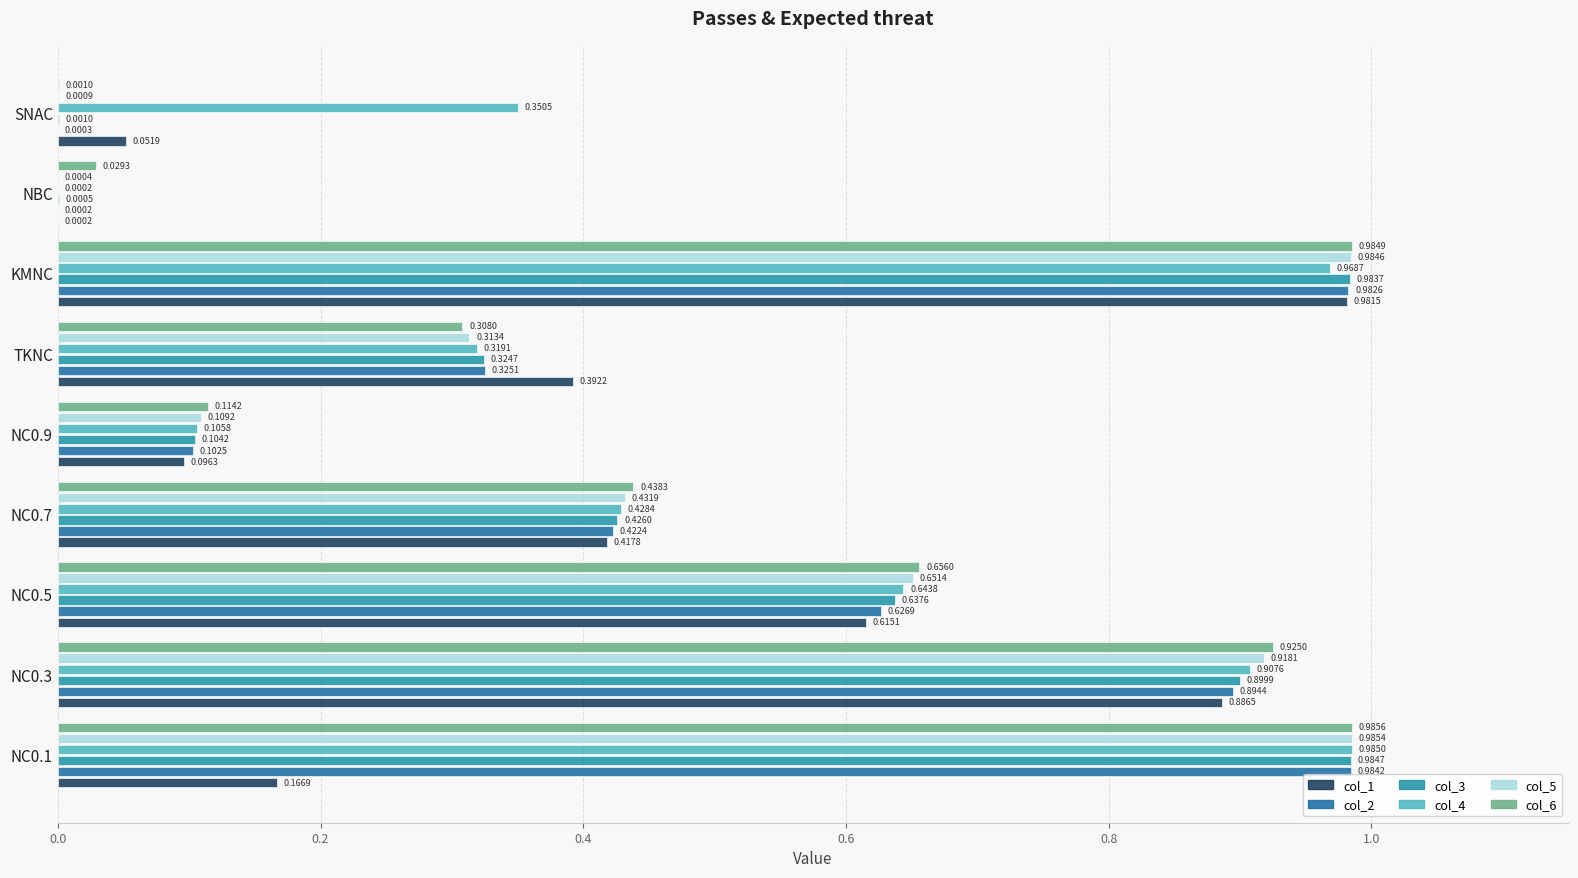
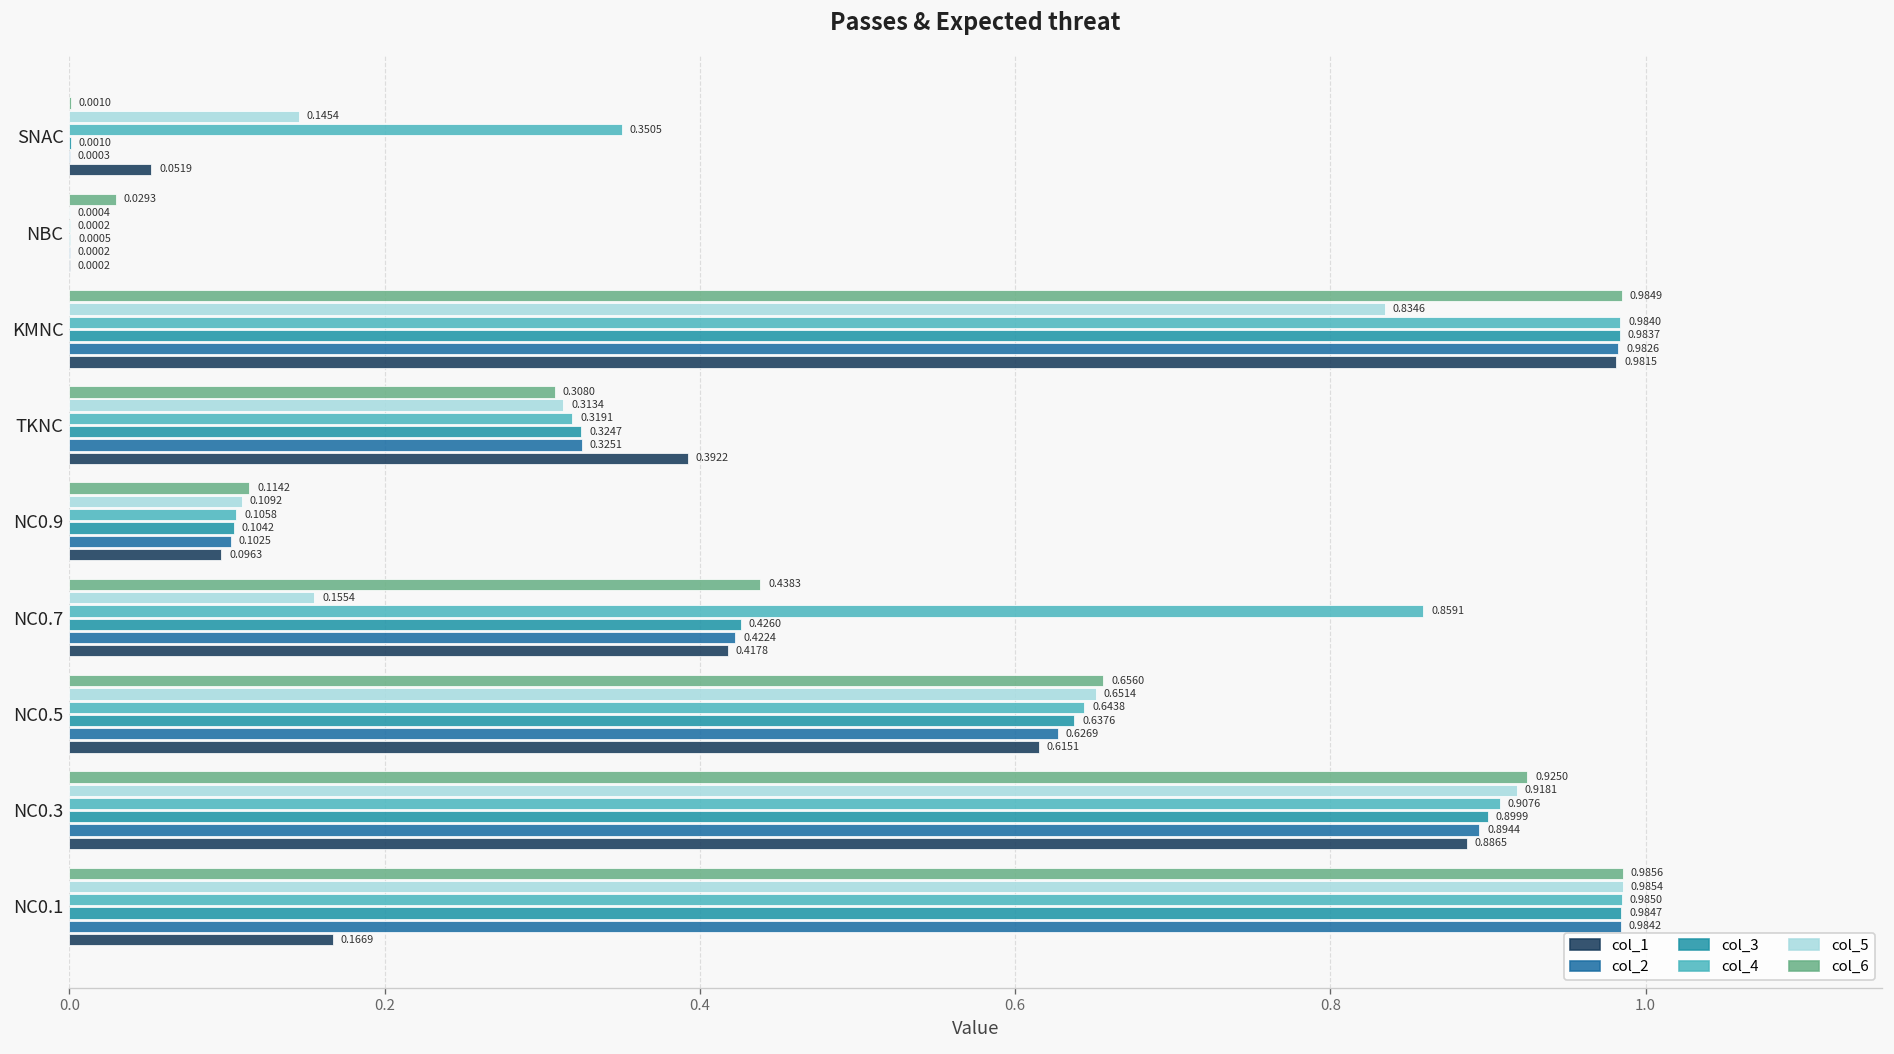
  {
    "col_1": {
      "SNAC": 0.0519,
      "NBC": 0.0002,
      "KMNC": 0.9815,
      "TKNC": 0.3922,
      "NC0.9": 0.0963,
      "NC0.7": 0.4178,
      "NC0.5": 0.6151,
      "NC0.3": 0.8865,
      "NC0.1": 0.1669
    },
    "col_4": {
      "SNAC": 0.3505,
      "NBC": 0.0002,
-     "KMNC": 0.9687,
+     "KMNC": 0.9840,
      "TKNC": 0.3191,
      "NC0.9": 0.1058,
-     "NC0.7": 0.4284,
+     "NC0.7": 0.8591,
      "NC0.5": 0.6438,
      "NC0.3": 0.9076,
      "NC0.1": 0.9850
    },
    "col_5": {
-     "SNAC": 0.0009,
+     "SNAC": 0.1454,
      "NBC": 0.0004,
-     "KMNC": 0.9846,
+     "KMNC": 0.8346,
      "TKNC": 0.3134,
      "NC0.9": 0.1092,
-     "NC0.7": 0.4319,
+     "NC0.7": 0.1554,
      "NC0.5": 0.6514,
      "NC0.3": 0.9181,
      "NC0.1": 0.9854
    },
    "col_6": {
      "SNAC": 0.0010,
      "NBC": 0.0293,
      "KMNC": 0.9849,
      "TKNC": 0.3080,
      "NC0.9": 0.1142,
      "NC0.7": 0.4383,
      "NC0.5": 0.6560,
      "NC0.3": 0.9250,
      "NC0.1": 0.9856
    }
  }
